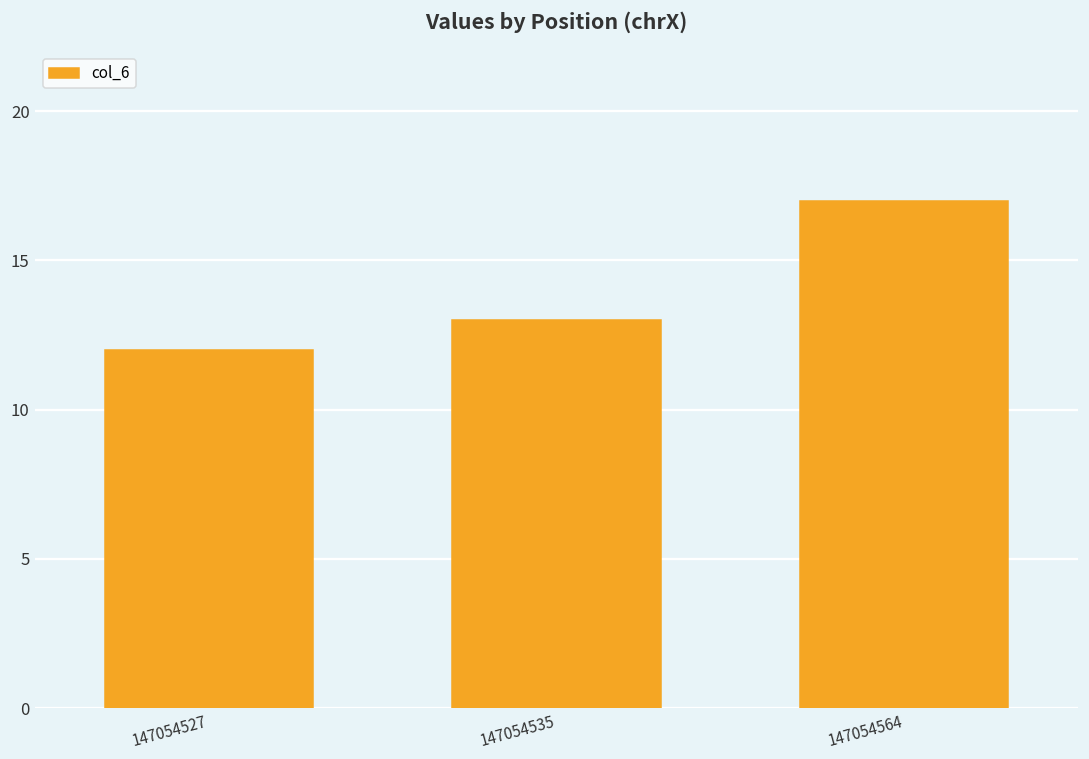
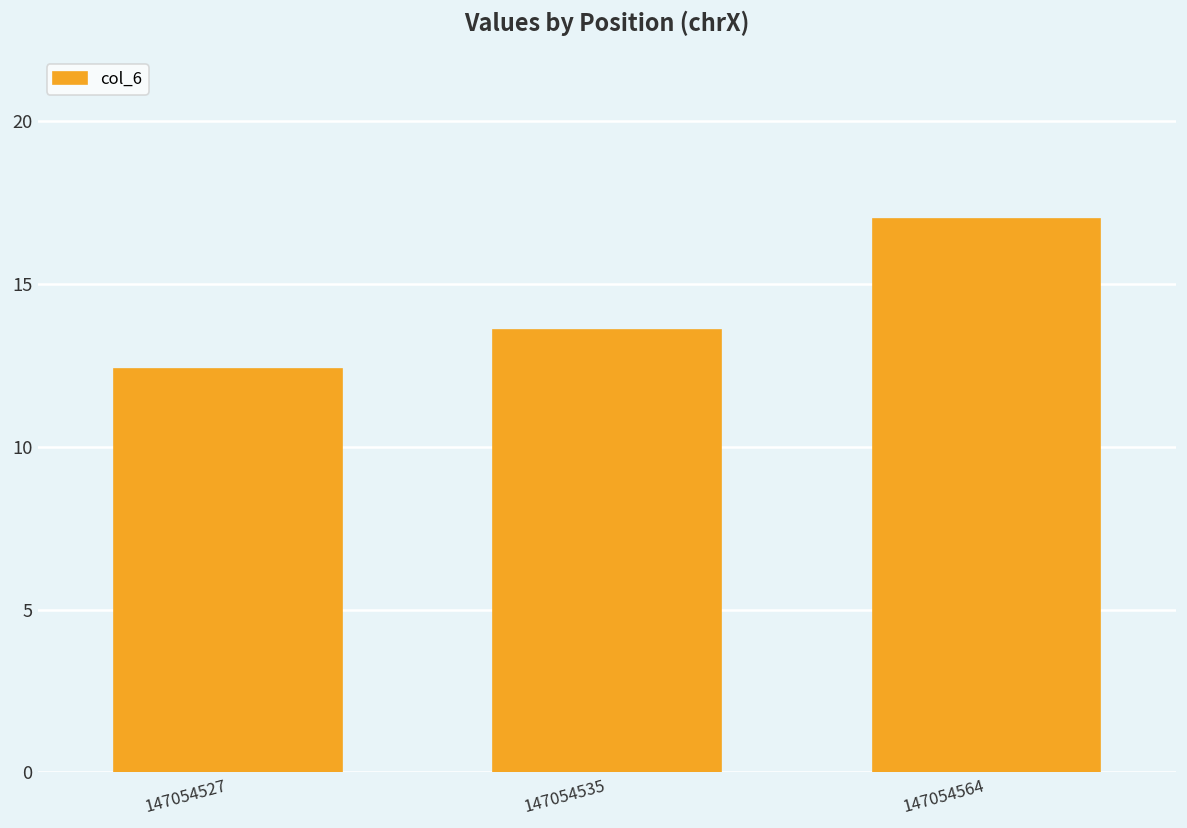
  {
-   "147054527": 12.0,
-   "147054535": 13.0,
+   "147054527": 12.4,
+   "147054535": 13.6,
    "147054564": 17.0
  }
